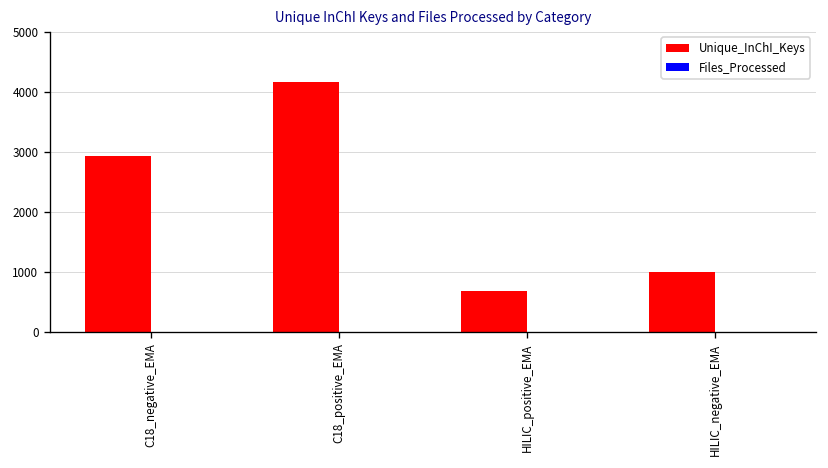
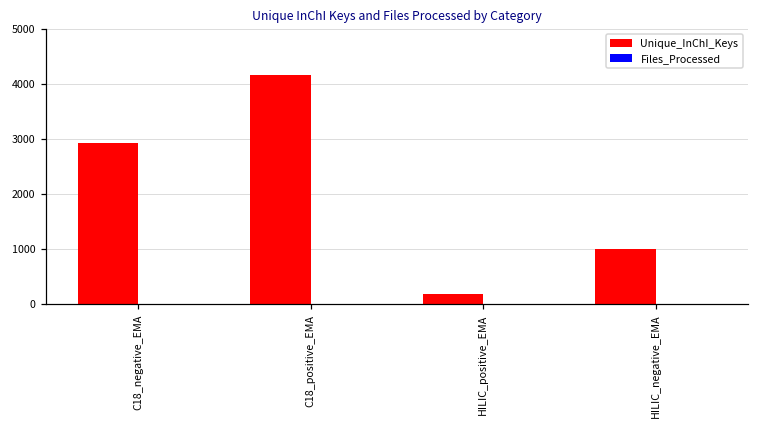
  {
    "Unique_InChI_Keys": {
      "C18_negative_EMA": 2900,
      "C18_positive_EMA": 4200,
-     "HILIC_positive_EMA": 700,
+     "HILIC_positive_EMA": 200,
      "HILIC_negative_EMA": 1000
    }
  }
